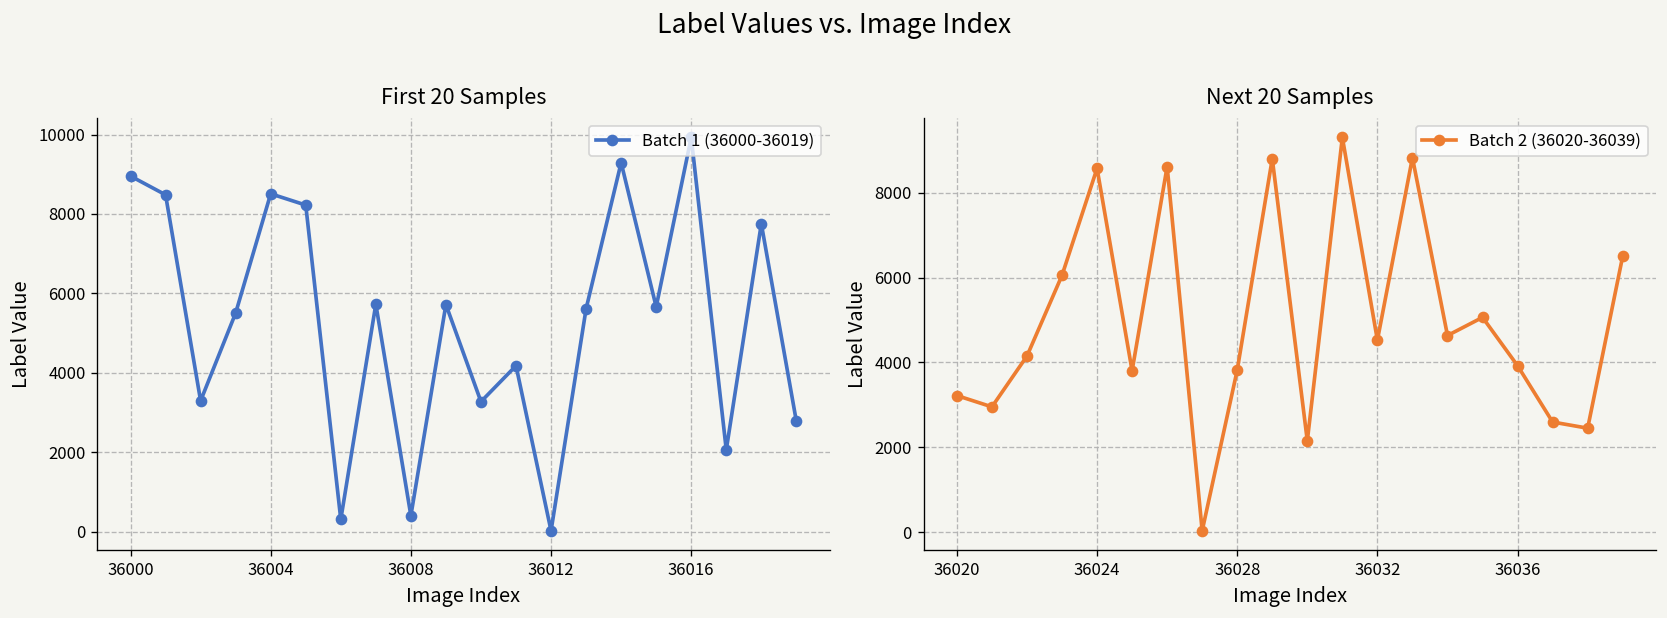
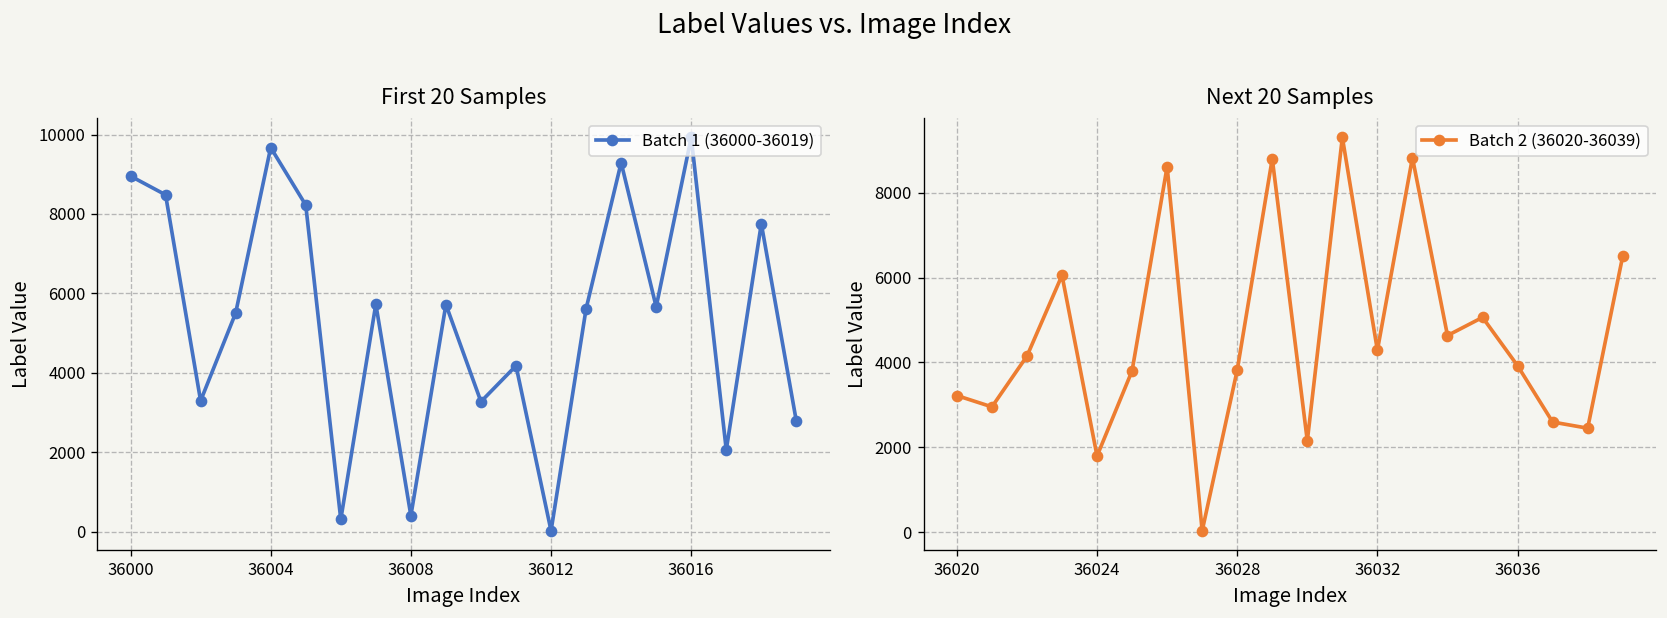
  {
    "First 20 Samples": {
      "36000": 9000,
-     "36004": 8500,
+     "36004": 9700,
      "36008": 400,
      "36012": 0
    },
    "Next 20 Samples": {
      "36020": 3200,
-     "36024": 8600,
+     "36024": 1800,
      "36028": 3800,
-     "36032": 4500,
+     "36032": 4300,
      "36036": 3900
    }
  }
